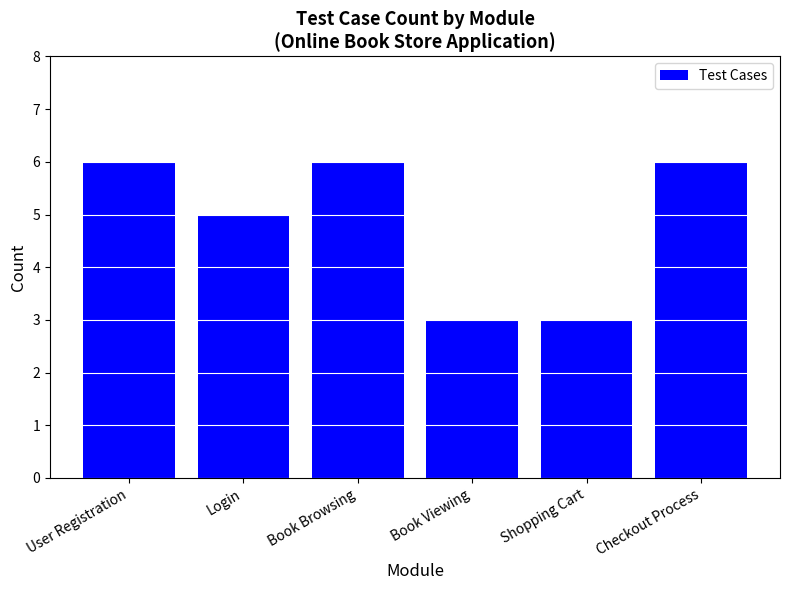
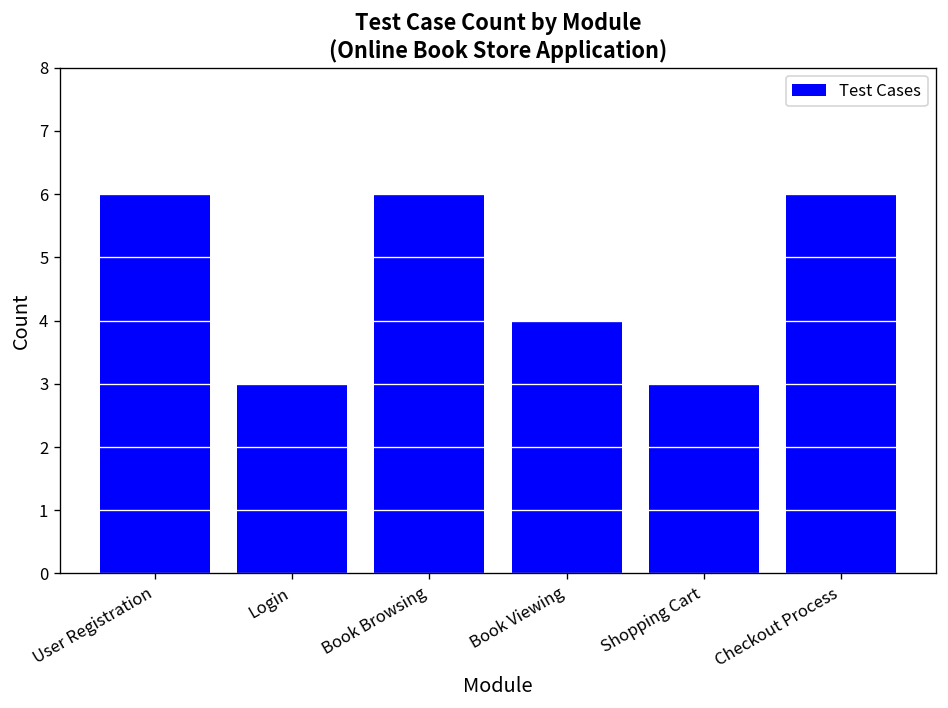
  {
    "User Registration": 6,
-   "Login": 5,
+   "Login": 3,
    "Book Browsing": 6,
-   "Book Viewing": 3,
+   "Book Viewing": 4,
    "Shopping Cart": 3,
    "Checkout Process": 6
  }
